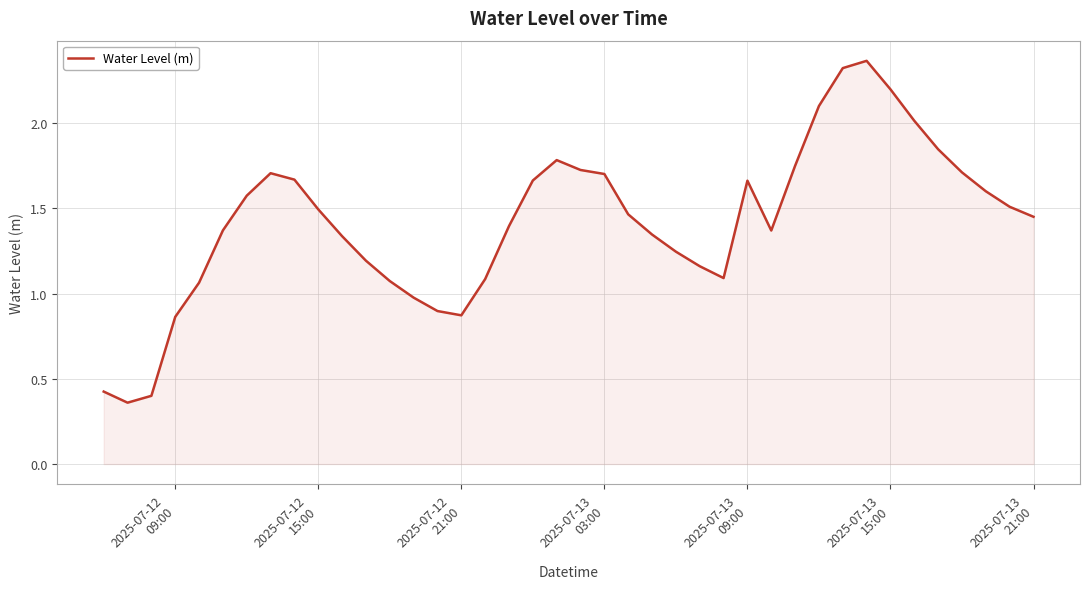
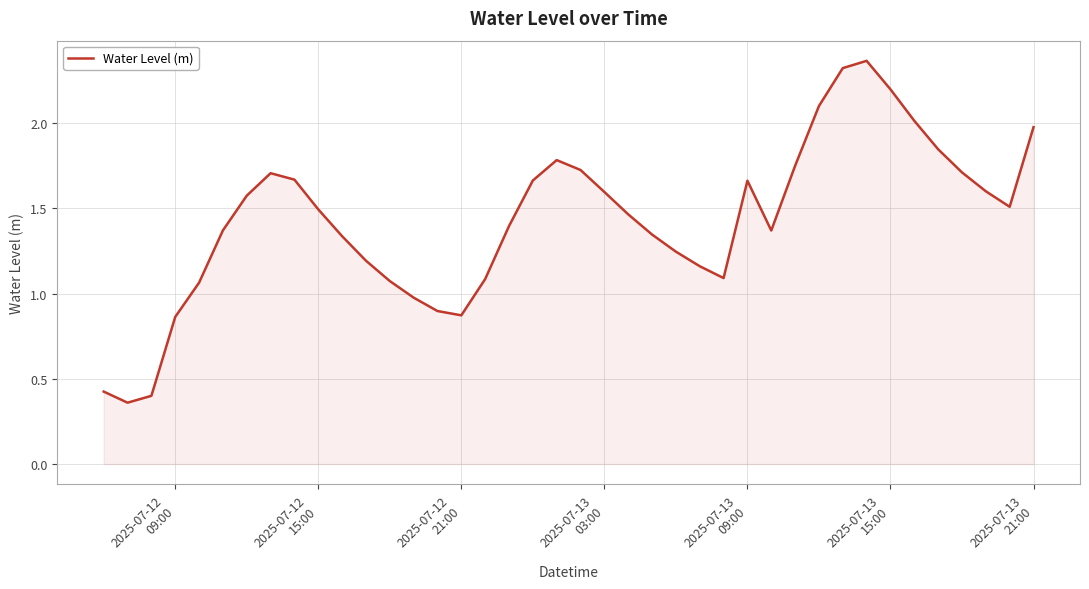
  {
    "2025-07-12 09:00": 0.86,
    "2025-07-12 15:00": 1.49,
    "2025-07-12 21:00": 0.87,
-   "2025-07-13 03:00": 1.70,
+   "2025-07-13 03:00": 1.60,
    "2025-07-13 09:00": 1.66,
    "2025-07-13 15:00": 2.20,
-   "2025-07-13 21:00": 1.45
+   "2025-07-13 21:00": 1.98
  }
